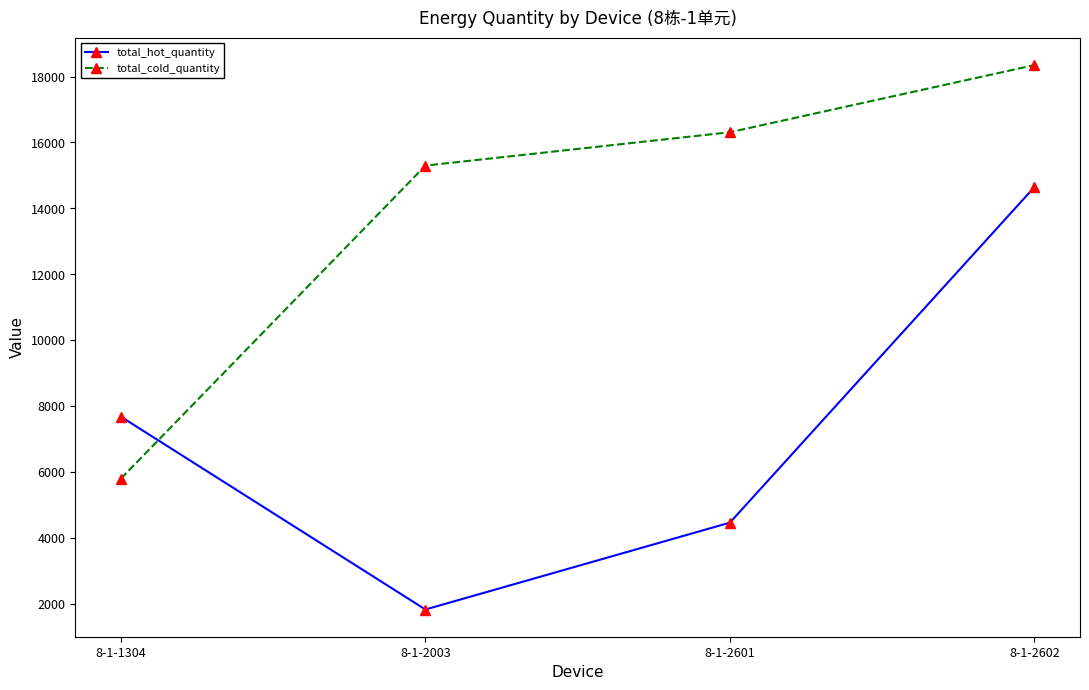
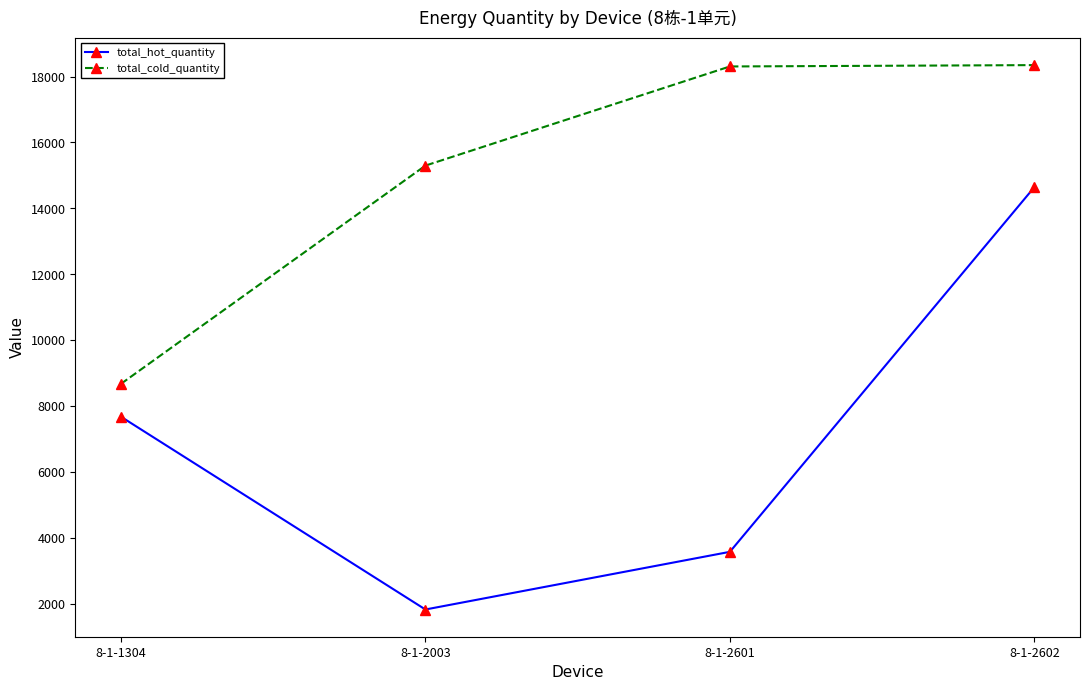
  {
    "total_hot_quantity": {
      "8-1-1304": 7700,
      "8-1-2003": 1800,
-     "8-1-2601": 4500,
+     "8-1-2601": 3600,
      "8-1-2602": 14600
    },
    "total_cold_quantity": {
-     "8-1-1304": 5800,
+     "8-1-1304": 8700,
      "8-1-2003": 15300,
-     "8-1-2601": 16300,
+     "8-1-2601": 18300,
      "8-1-2602": 18300
    }
  }
